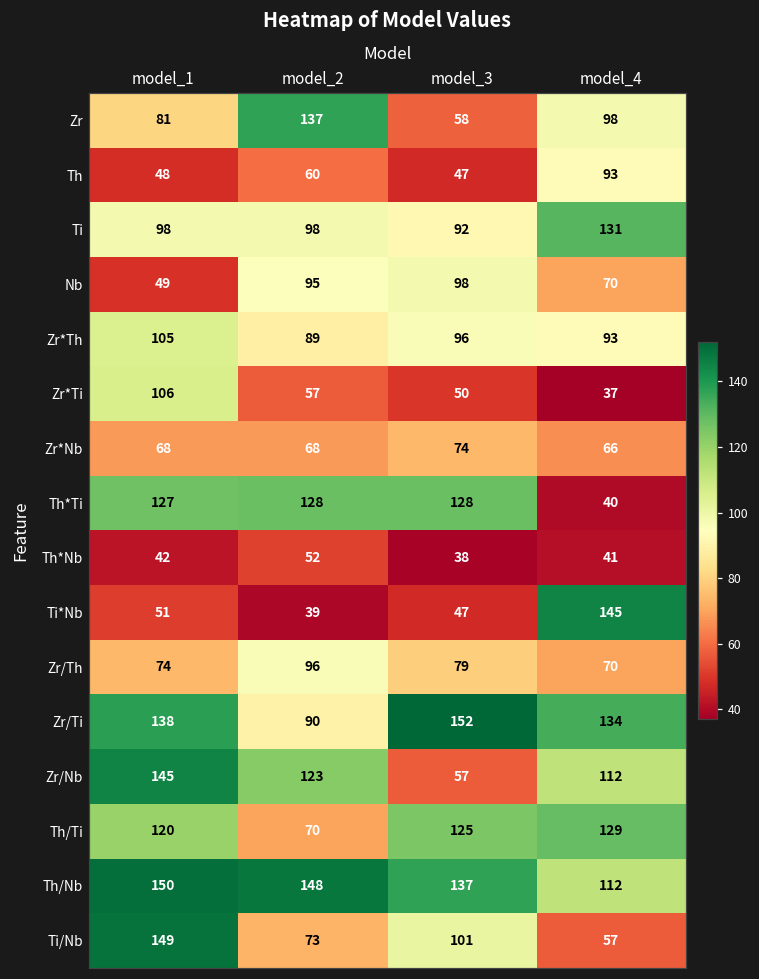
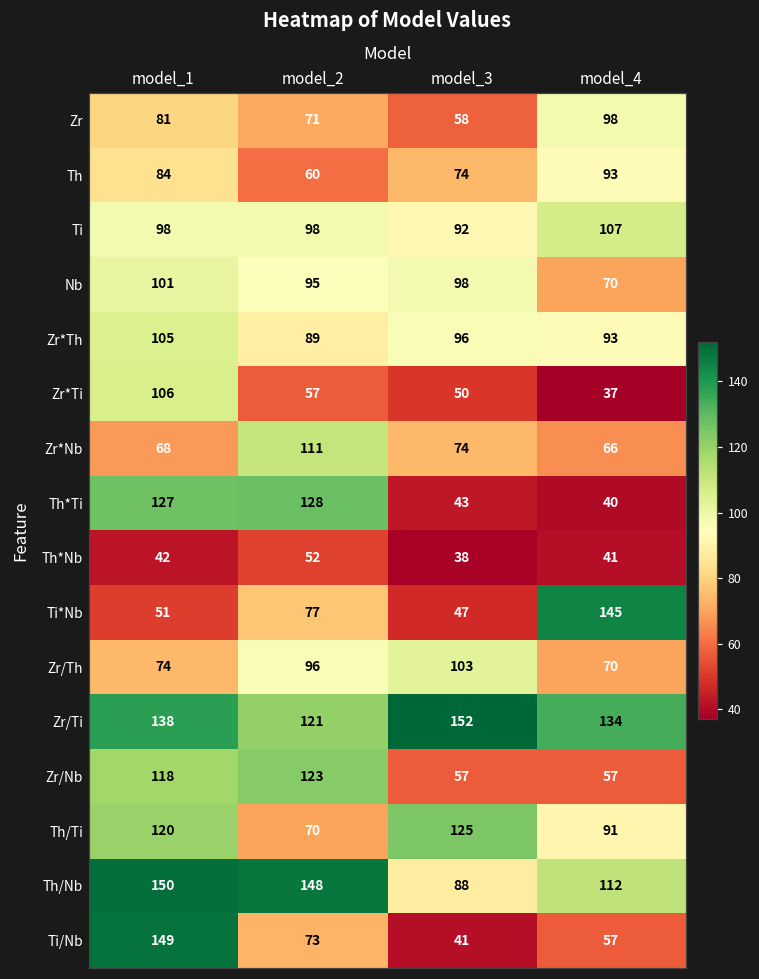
  {
    "Zr": {
      "model_1": 81,
-     "model_2": 137,
+     "model_2": 71,
      "model_3": 58,
      "model_4": 98
    },
    "Th": {
-     "model_1": 48,
+     "model_1": 84,
      "model_2": 60,
-     "model_3": 47,
+     "model_3": 74,
      "model_4": 93
    },
    "Ti": {
      "model_1": 98,
      "model_2": 98,
      "model_3": 92,
-     "model_4": 131
+     "model_4": 107
    },
    "Nb": {
-     "model_1": 49,
+     "model_1": 101,
      "model_2": 95,
      "model_3": 98,
      "model_4": 70
    },
    "Zr*Th": {
      "model_1": 105,
      "model_2": 89,
      "model_3": 96,
      "model_4": 93
    },
    "Zr*Ti": {
      "model_1": 106,
      "model_2": 57,
      "model_3": 50,
      "model_4": 37
    },
    "Zr*Nb": {
      "model_1": 68,
-     "model_2": 68,
+     "model_2": 111,
      "model_3": 74,
      "model_4": 66
    },
    "Th*Ti": {
      "model_1": 127,
      "model_2": 128,
-     "model_3": 128,
+     "model_3": 43,
      "model_4": 40
    },
    "Th*Nb": {
      "model_1": 42,
      "model_2": 52,
      "model_3": 38,
      "model_4": 41
    },
    "Ti*Nb": {
      "model_1": 51,
-     "model_2": 39,
+     "model_2": 77,
      "model_3": 47,
      "model_4": 145
    },
    "Zr/Th": {
      "model_1": 74,
      "model_2": 96,
-     "model_3": 79,
+     "model_3": 103,
      "model_4": 70
    },
    "Zr/Ti": {
      "model_1": 138,
-     "model_2": 90,
+     "model_2": 121,
      "model_3": 152,
      "model_4": 134
    },
    "Zr/Nb": {
-     "model_1": 145,
+     "model_1": 118,
      "model_2": 123,
      "model_3": 57,
-     "model_4": 112
+     "model_4": 57
    },
    "Th/Ti": {
      "model_1": 120,
      "model_2": 70,
      "model_3": 125,
-     "model_4": 129
+     "model_4": 91
    },
    "Th/Nb": {
      "model_1": 150,
      "model_2": 148,
-     "model_3": 137,
+     "model_3": 88,
      "model_4": 112
    },
    "Ti/Nb": {
      "model_1": 149,
      "model_2": 73,
-     "model_3": 101,
+     "model_3": 41,
      "model_4": 57
    }
  }
